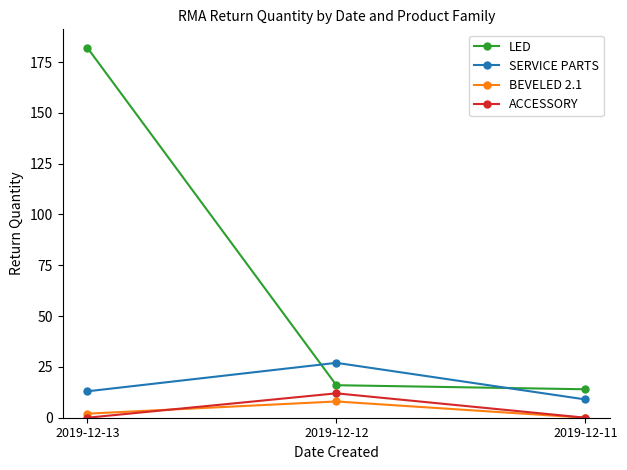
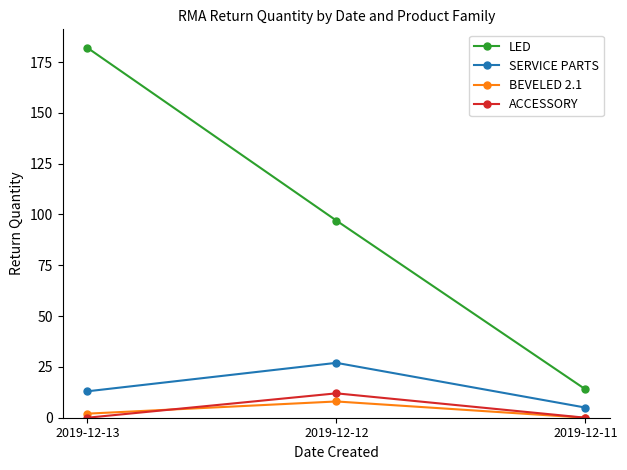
  {
    "LED": {
      "2019-12-13": 182,
-     "2019-12-12": 16,
+     "2019-12-12": 97,
      "2019-12-11": 14
    },
    "SERVICE PARTS": {
      "2019-12-13": 13,
      "2019-12-12": 27,
-     "2019-12-11": 9
+     "2019-12-11": 5
    },
    "BEVELED 2.1": {
      "2019-12-13": 2,
      "2019-12-12": 8
    },
    "ACCESSORY": {
      "2019-12-13": 0,
      "2019-12-12": 12
    }
  }
